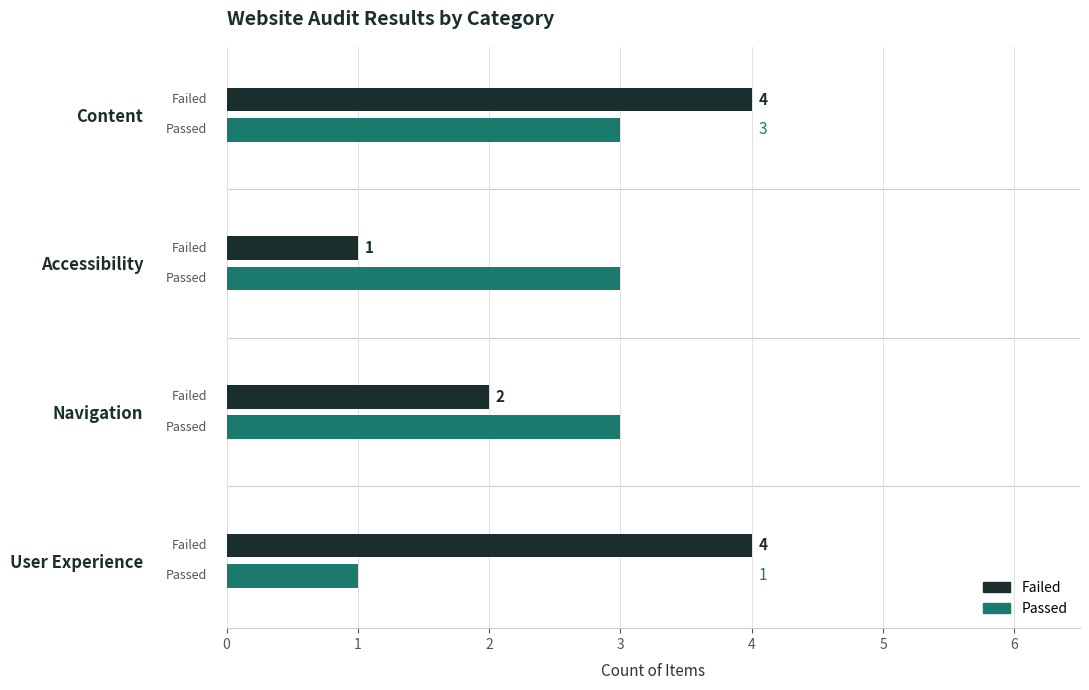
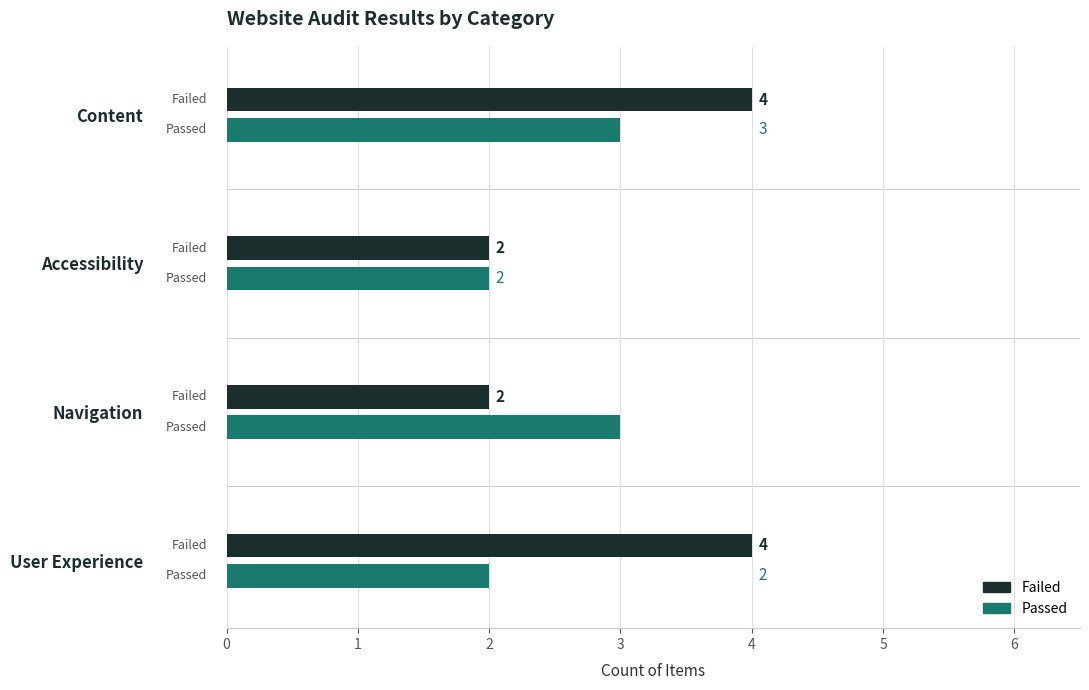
  {
    "Failed": {
      "Content": 4,
-     "Accessibility": 1,
+     "Accessibility": 2,
      "Navigation": 2,
      "User Experience": 4
    },
    "Passed": {
-     "Accessibility": 3,
-     "User Experience": 1
+     "Accessibility": 2,
+     "User Experience": 2
    }
  }
